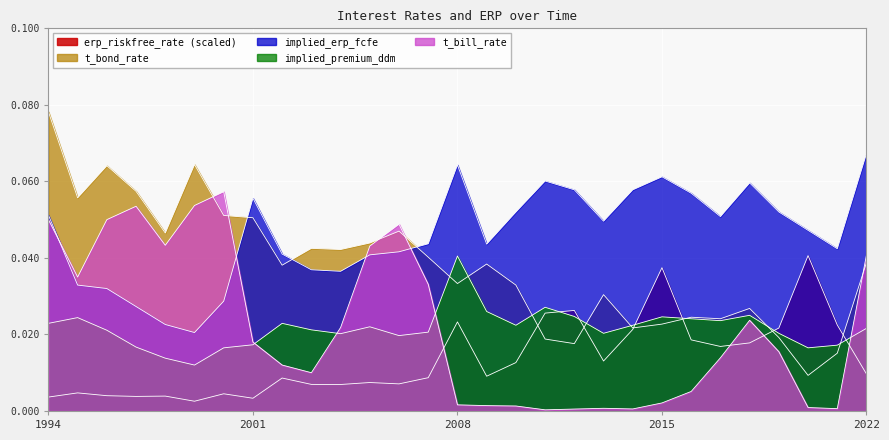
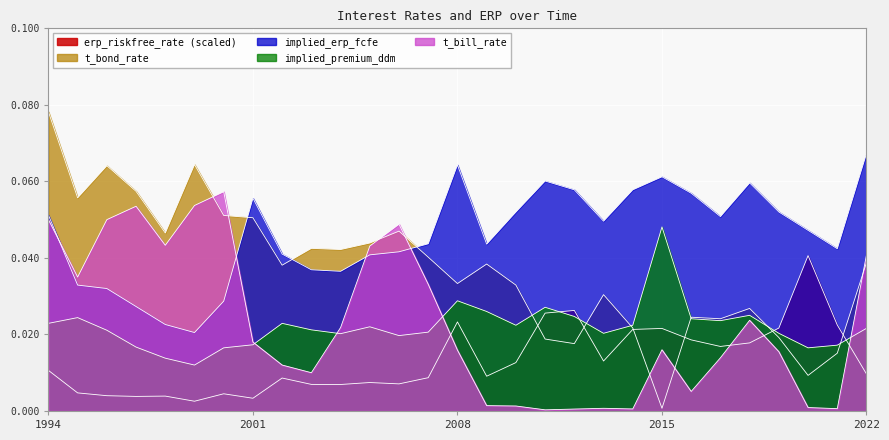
  {
    "erp_riskfree_rate (scaled)": {
-     "1994": 0.004,
+     "1994": 0.011,
      "2001": 0.003,
      "2008": 0.023,
-     "2015": 0.037,
+     "2015": 0.022,
      "2022": 0.010
    },
    "t_bond_rate": {
      "1994": 0.078,
      "2001": 0.051,
      "2008": 0.033,
-     "2015": 0.023,
+     "2015": 0.001,
      "2022": 0.039
    },
    "implied_erp_fcfe": {
      "1994": 0.051,
      "2001": 0.056,
      "2008": 0.064,
      "2015": 0.061,
      "2022": 0.067
    },
    "implied_premium_ddm": {
      "1994": 0.023,
      "2001": 0.017,
-     "2008": 0.041,
-     "2015": 0.025,
+     "2008": 0.029,
+     "2015": 0.048,
      "2022": 0.022
    },
    "t_bill_rate": {
      "1994": 0.050,
      "2001": 0.018,
-     "2008": 0.002,
-     "2015": 0.002,
+     "2008": 0.016,
+     "2015": 0.016,
      "2022": 0.041
    }
  }
